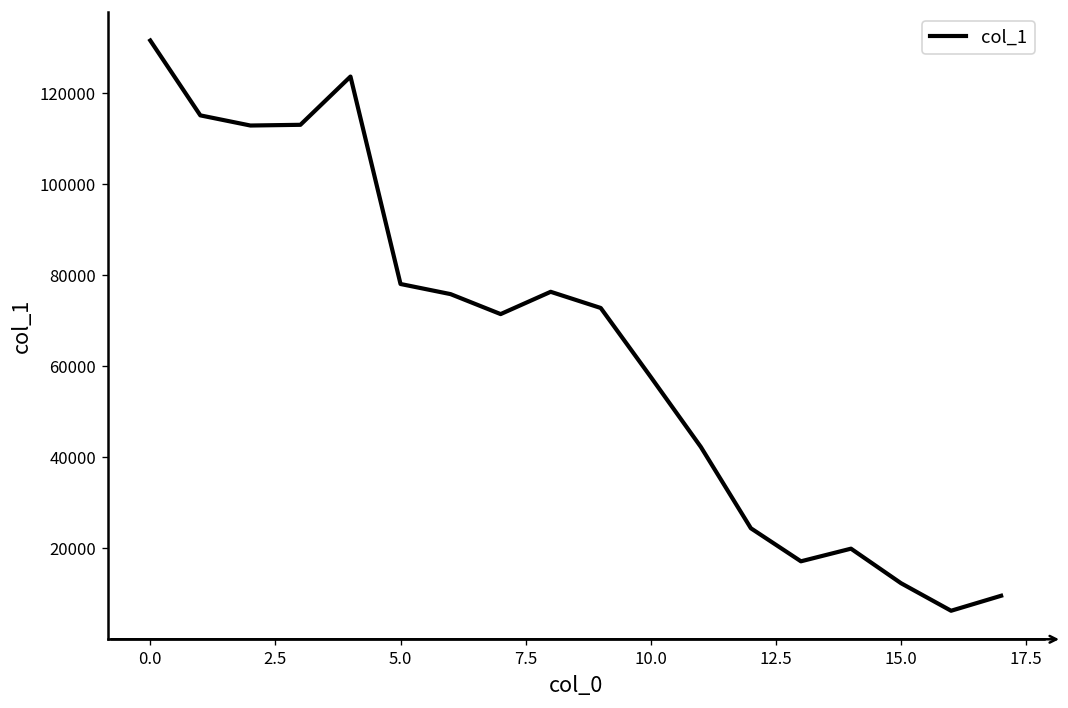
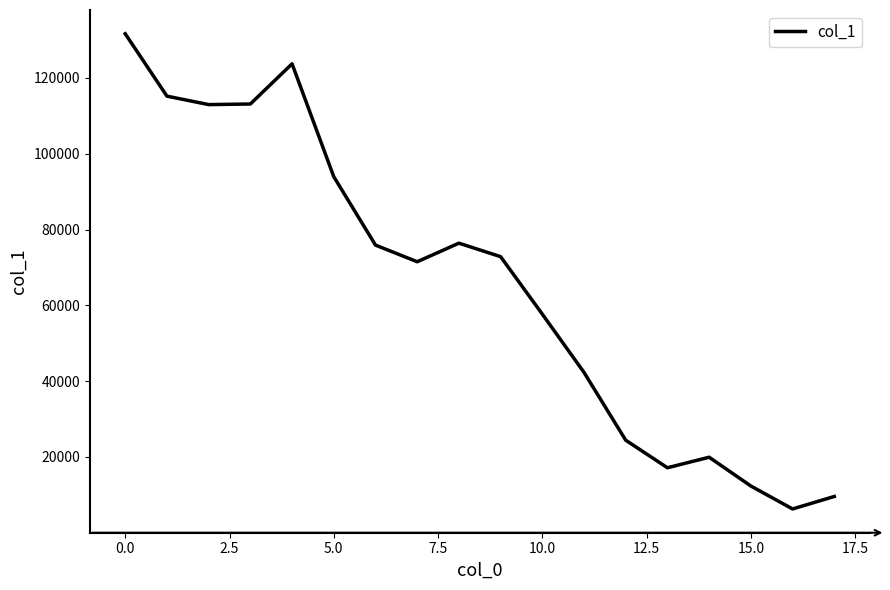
  {
    "0.0": 132000,
-   "5.0": 78000,
+   "5.0": 94000,
    "10.0": 58000,
    "15.0": 12000
  }
